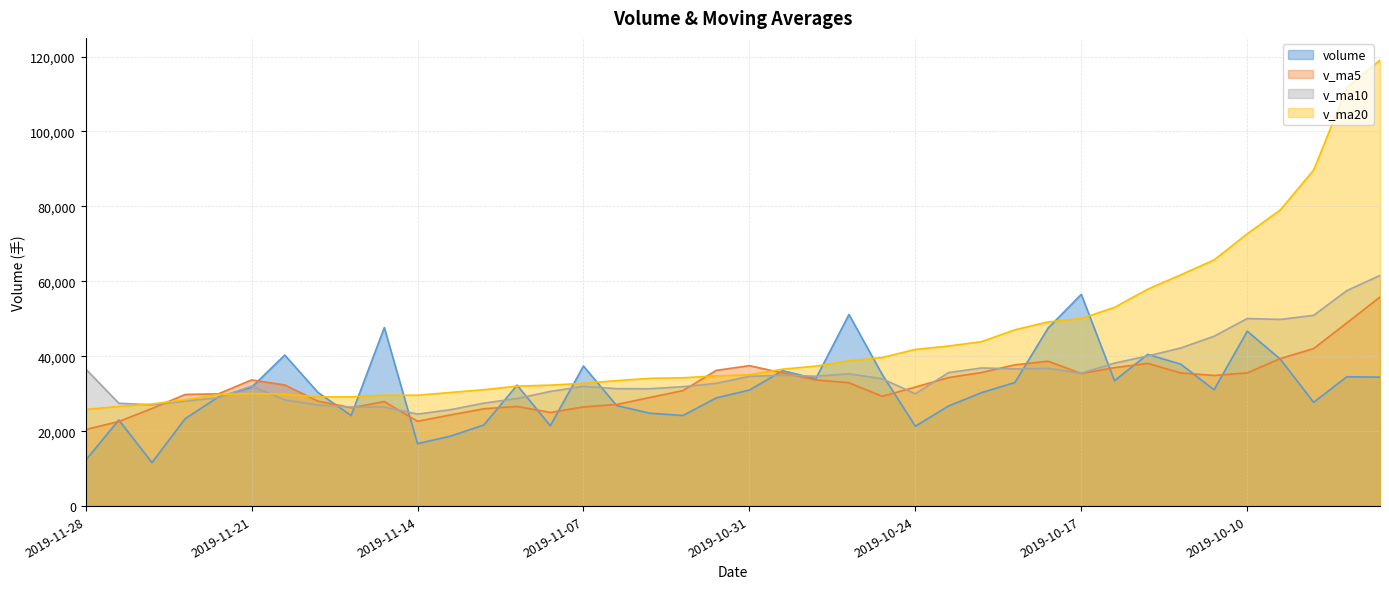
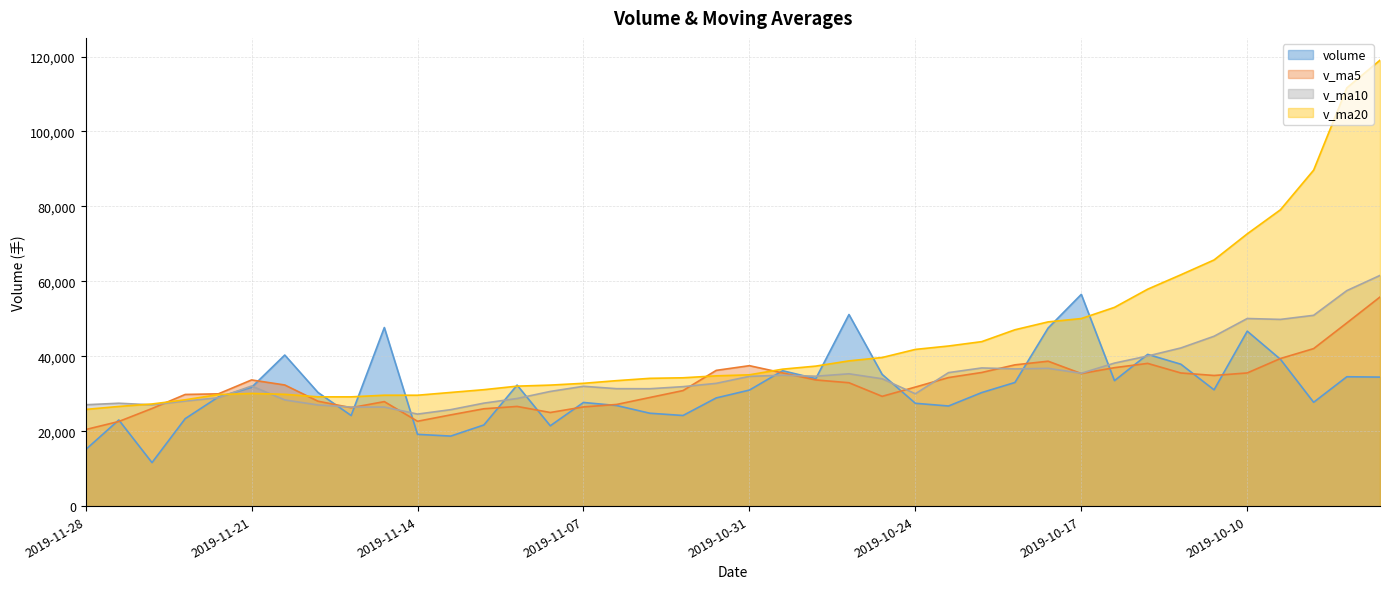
  {
    "volume": {
-     "2019-11-28": "12,000",
-     "2019-11-14": "17,000",
-     "2019-11-07": "37,000",
+     "2019-11-28": "15,000",
+     "2019-11-14": "19,000",
+     "2019-11-07": "28,000",
      "2019-10-31": "31,000",
-     "2019-10-24": "21,000",
+     "2019-10-24": "27,000",
      "2019-10-17": "57,000",
      "2019-10-10": "47,000"
    },
    "v_ma10": {
-     "2019-11-28": "37,000",
+     "2019-11-28": "27,000",
      "2019-11-14": "25,000",
      "2019-11-07": "32,000",
      "2019-10-24": "30,000",
      "2019-10-10": "50,000"
    }
  }
